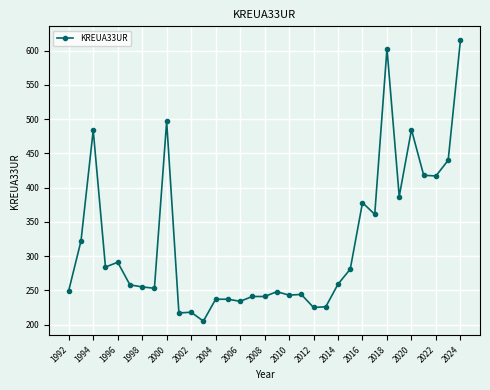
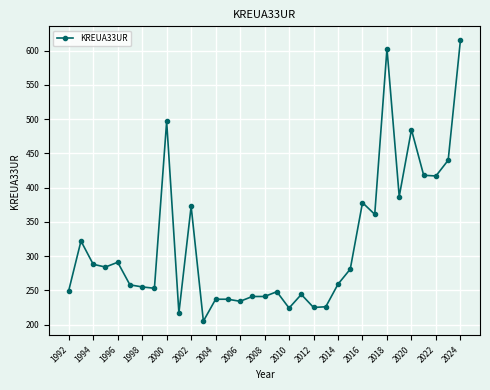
  {
    "1992": 250,
-   "1994": 480,
+   "1994": 290,
    "1996": 290,
    "1998": 260,
    "2000": 500,
-   "2002": 220,
+   "2002": 370,
    "2004": 240,
    "2006": 230,
    "2008": 240,
-   "2010": 240,
+   "2010": 220,
    "2012": 230,
    "2014": 260,
    "2016": 380,
    "2018": 600,
    "2020": 480,
    "2022": 420,
    "2024": 620
  }
